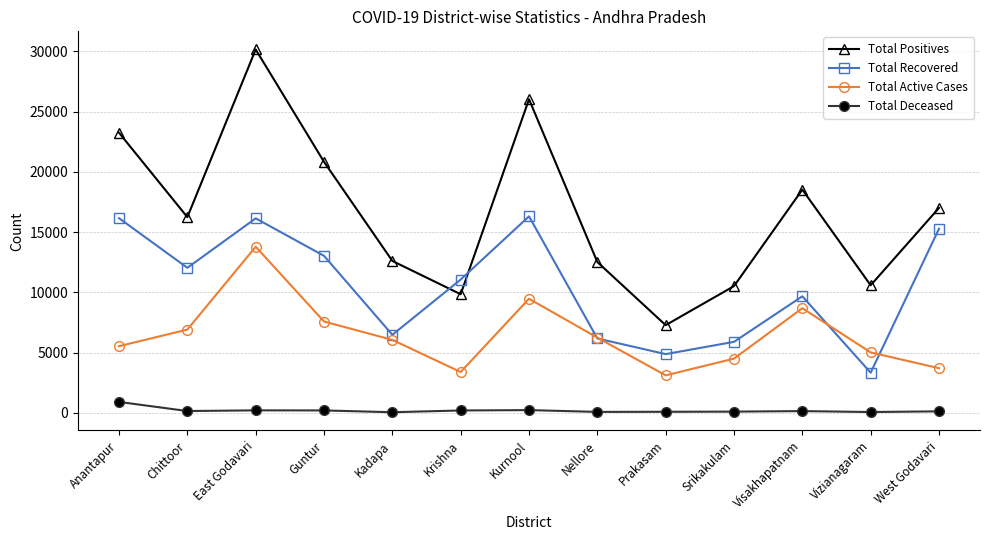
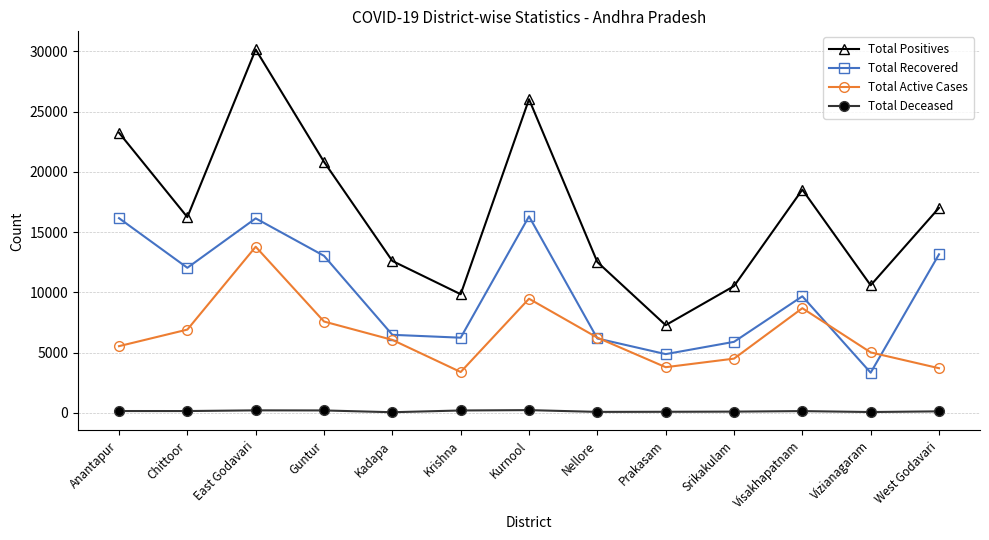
  {
    "Total Positives": {
      "Anantapur": 23200,
      "Chittoor": 16200,
      "East Godavari": 30200,
      "Guntur": 20800,
      "Kadapa": 12600,
      "Krishna": 9900,
      "Kurnool": 26000,
      "Nellore": 12500,
      "Prakasam": 7300,
      "Srikakulam": 10500,
      "Visakhapatnam": 18500,
      "Vizianagaram": 10600,
      "West Godavari": 17000
    },
    "Total Recovered": {
      "Anantapur": 16200,
      "Chittoor": 12000,
      "East Godavari": 16100,
      "Guntur": 13000,
      "Kadapa": 6500,
-     "Krishna": 11100,
+     "Krishna": 6200,
      "Kurnool": 16300,
      "Prakasam": 4900,
      "Srikakulam": 5900,
      "Visakhapatnam": 9700,
      "Vizianagaram": 3300,
-     "West Godavari": 15300
+     "West Godavari": 13200
    },
    "Total Active Cases": {
      "Anantapur": 5500,
      "Chittoor": 6900,
      "East Godavari": 13800,
      "Guntur": 7600,
      "Kadapa": 6100,
      "Krishna": 3400,
      "Kurnool": 9500,
-     "Prakasam": 3100,
+     "Prakasam": 3800,
      "Srikakulam": 4500,
      "Visakhapatnam": 8700,
      "Vizianagaram": 5000,
      "West Godavari": 3700
    },
    "Total Deceased": {
-     "Anantapur": 900,
+     "Anantapur": 200,
      "Chittoor": 200,
      "East Godavari": 200,
      "Guntur": 200,
      "Kadapa": 100,
      "Krishna": 200,
      "Kurnool": 200,
      "Nellore": 100,
      "Prakasam": 100,
      "Srikakulam": 100,
      "Visakhapatnam": 200,
      "Vizianagaram": 100,
      "West Godavari": 100
    }
  }
